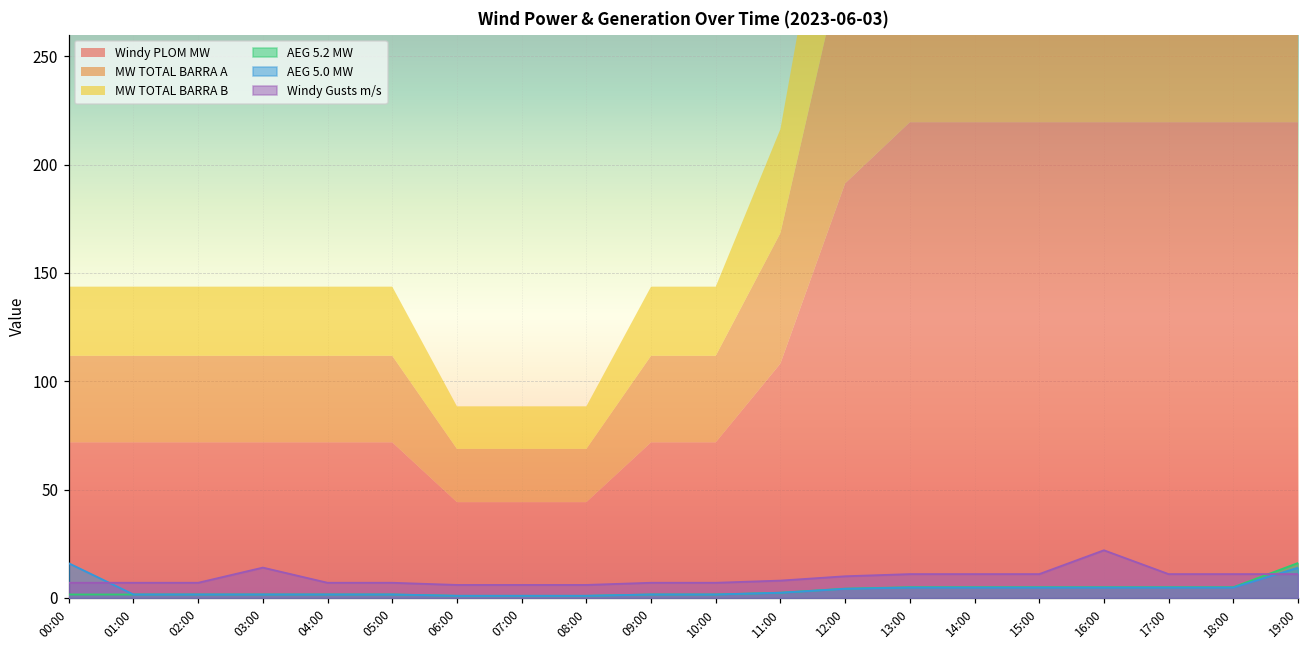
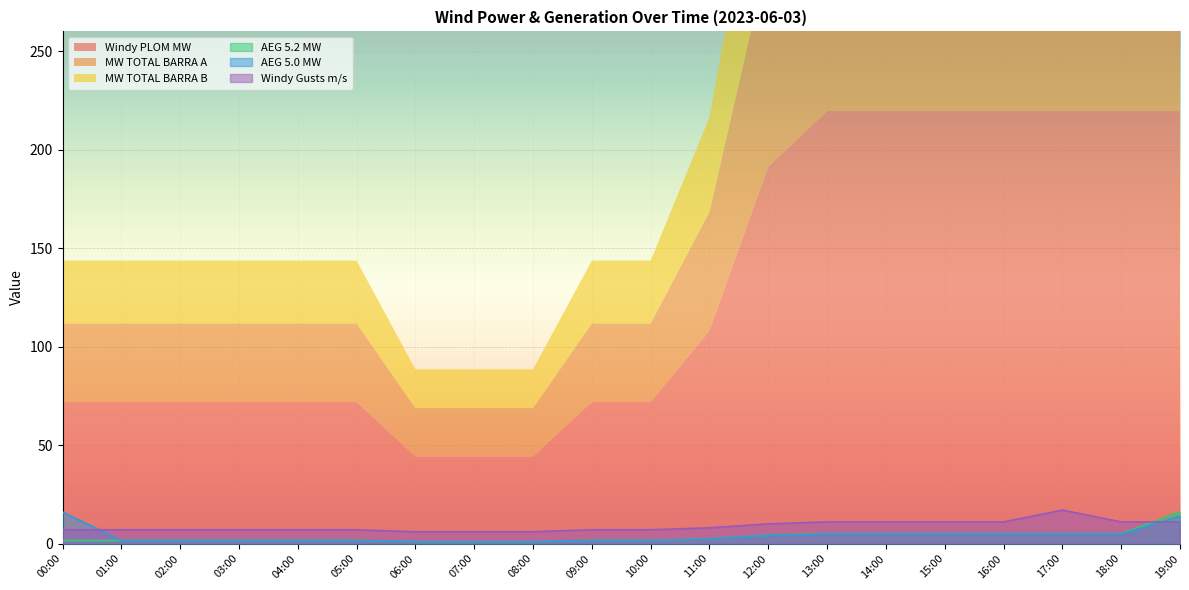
  {
    "MW TOTAL BARRA B": {
      "00:00": 32,
      "01:00": 32,
      "02:00": 32,
      "03:00": 32,
      "04:00": 32,
      "05:00": 32,
      "06:00": 20,
      "07:00": 20,
      "08:00": 20,
      "09:00": 32,
      "10:00": 32,
      "11:00": 48
    },
    "AEG 5.2 MW": {
      "00:00": 2,
      "19:00": 16
    },
    "AEG 5.0 MW": {
      "00:00": 16,
      "19:00": 14
    },
    "Windy Gusts m/s": {
      "00:00": 7,
      "01:00": 7,
      "02:00": 7,
-     "03:00": 14,
+     "03:00": 7,
      "04:00": 7,
      "05:00": 7,
      "06:00": 6,
      "07:00": 6,
      "08:00": 6,
      "09:00": 7,
      "10:00": 7,
      "11:00": 8,
      "12:00": 10,
      "13:00": 11,
      "14:00": 11,
      "15:00": 11,
-     "16:00": 22,
-     "17:00": 11,
+     "16:00": 11,
+     "17:00": 17,
      "18:00": 11,
      "19:00": 11
    }
  }
